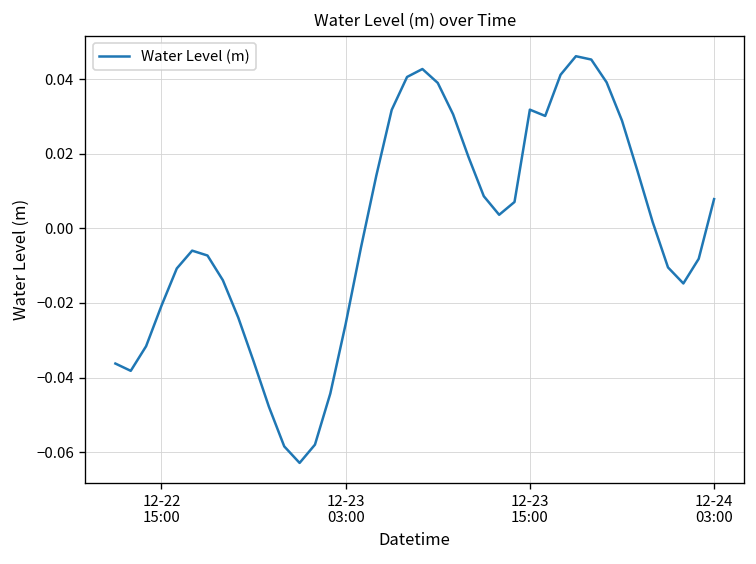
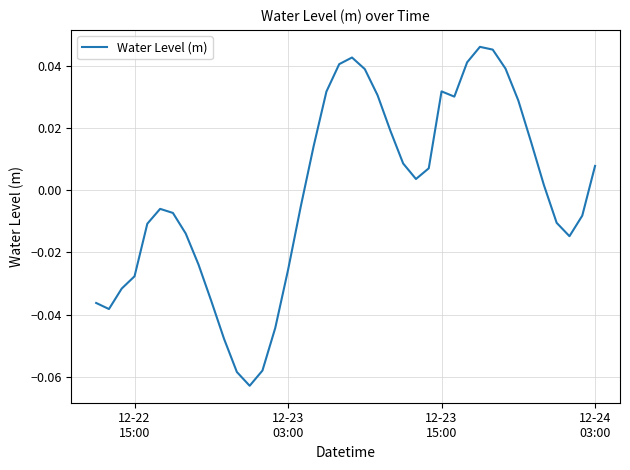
  {
-   "12-22 15:00": -0.021,
+   "12-22 15:00": -0.028,
    "12-23 03:00": -0.026,
    "12-23 15:00": 0.032,
    "12-24 03:00": 0.008
  }
